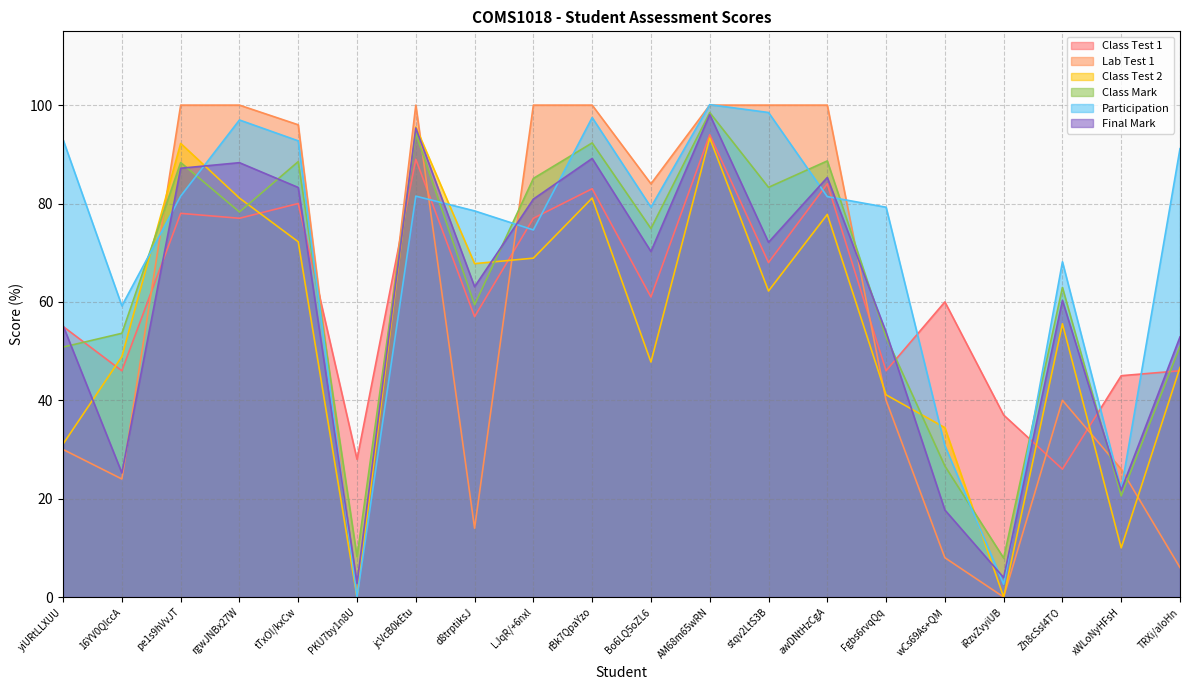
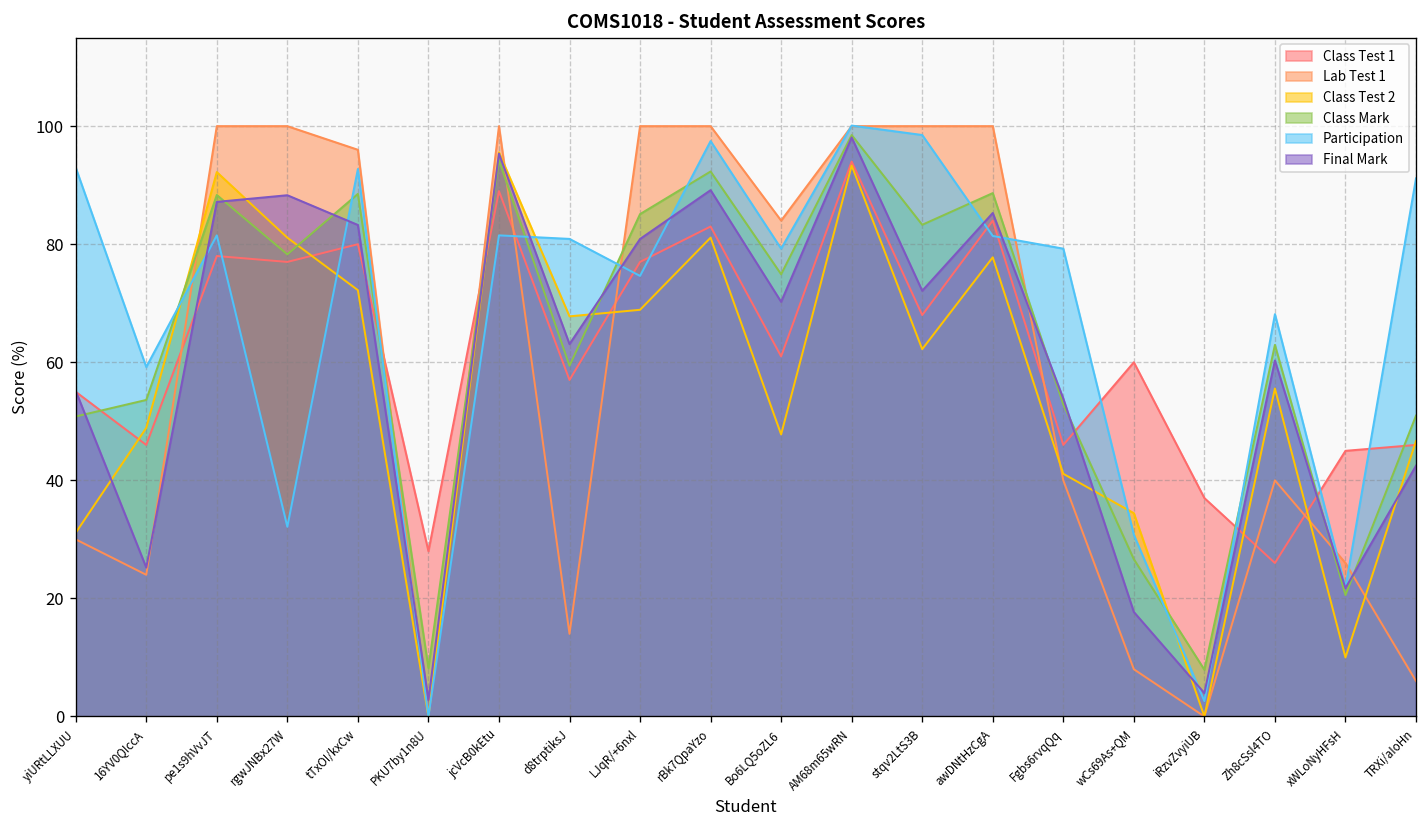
  {
    "Class Test 2": {
      "yiURtLLXUU": 31,
      "16YV0QIccA": 49,
      "pe1s9hVvJT": 92,
      "rgwJNBx27W": 81,
      "tTxOI/kxCw": 72,
      "d8trptiksJ": 68,
      "LJqR/+6nxl": 69,
      "rBk7QpaYzo": 81,
      "Bo6LQ5oZL6": 48,
      "AM68m65wRN": 93,
      "stqv2LtS3B": 62,
      "awDNtHzCgA": 78,
      "Fgbs6rvqQq": 41,
      "wCs69As+QM": 34,
      "Zh8cSsl4TO": 56,
      "xWLoNyHFsH": 10,
      "TRXi/aIoHn": 47
    },
    "Class Mark": {
      "yiURtLLXUU": 51,
      "16YV0QIccA": 54,
      "pe1s9hVvJT": 88,
      "rgwJNBx27W": 78,
      "tTxOI/kxCw": 89,
      "PKU7by1n8U": 8,
      "jcVcB0kEtu": 94,
      "d8trptiksJ": 59,
      "LJqR/+6nxl": 85,
      "rBk7QpaYzo": 92,
      "Bo6LQ5oZL6": 75,
      "stqv2LtS3B": 83,
      "awDNtHzCgA": 89,
      "Fgbs6rvqQq": 53,
      "wCs69As+QM": 27,
      "iRzvZvyiUB": 8,
      "Zh8cSsl4TO": 63,
      "xWLoNyHFsH": 21,
      "TRXi/aIoHn": 51
    },
    "Participation": {
      "yiURtLLXUU": 93,
      "16YV0QIccA": 59,
      "pe1s9hVvJT": 82,
-     "rgwJNBx27W": 97,
+     "rgwJNBx27W": 32,
      "tTxOI/kxCw": 93,
      "jcVcB0kEtu": 82,
-     "d8trptiksJ": 79,
+     "d8trptiksJ": 81,
      "LJqR/+6nxl": 75,
      "rBk7QpaYzo": 97,
      "Bo6LQ5oZL6": 79,
      "stqv2LtS3B": 99,
      "awDNtHzCgA": 81,
      "Fgbs6rvqQq": 79,
      "wCs69As+QM": 31,
      "iRzvZvyiUB": 3,
      "Zh8cSsl4TO": 68,
      "TRXi/aIoHn": 91
    },
    "Final Mark": {
      "16YV0QIccA": 25,
      "pe1s9hVvJT": 87,
      "rgwJNBx27W": 88,
      "tTxOI/kxCw": 83,
      "PKU7by1n8U": 3,
      "d8trptiksJ": 63,
      "LJqR/+6nxl": 81,
      "rBk7QpaYzo": 89,
      "Bo6LQ5oZL6": 70,
      "stqv2LtS3B": 72,
      "awDNtHzCgA": 85,
      "Fgbs6rvqQq": 54,
      "wCs69As+QM": 18,
      "iRzvZvyiUB": 4,
      "Zh8cSsl4TO": 60,
-     "TRXi/aIoHn": 53
+     "TRXi/aIoHn": 42
    }
  }
